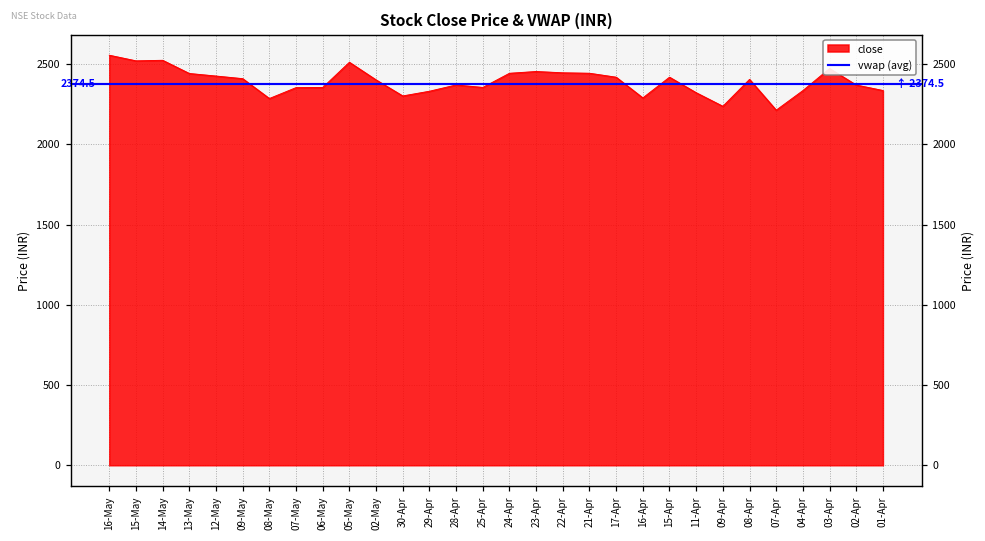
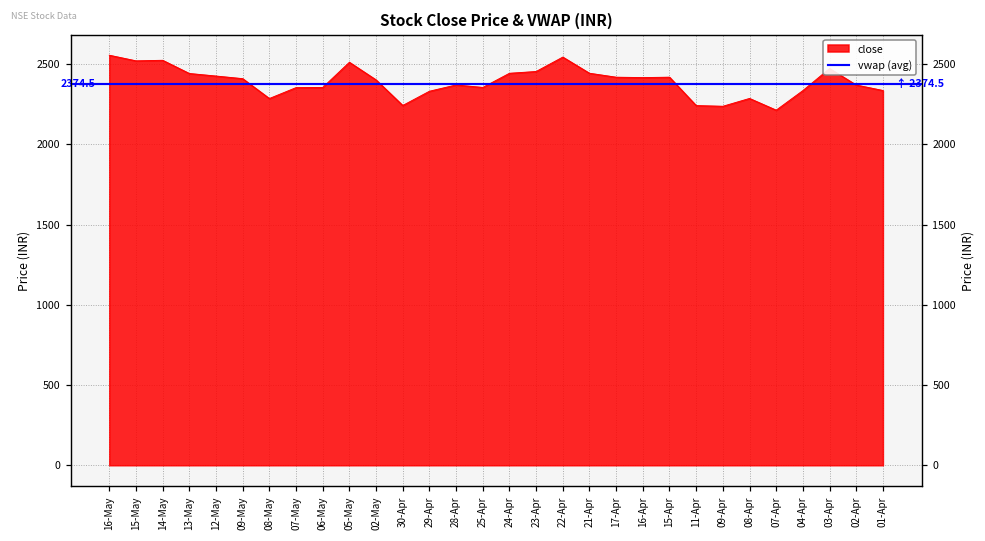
  {
    "15-May": 2520,
    "14-May": 2520,
    "13-May": 2440,
    "12-May": 2430,
    "09-May": 2410,
    "08-May": 2290,
    "07-May": 2350,
    "06-May": 2350,
    "05-May": 2510,
    "02-May": 2400,
-   "30-Apr": 2300,
+   "30-Apr": 2240,
    "29-Apr": 2330,
    "28-Apr": 2370,
    "25-Apr": 2350,
    "24-Apr": 2440,
    "23-Apr": 2450,
-   "22-Apr": 2450,
+   "22-Apr": 2540,
    "21-Apr": 2440,
    "17-Apr": 2420,
-   "16-Apr": 2290,
+   "16-Apr": 2420,
    "15-Apr": 2420,
-   "11-Apr": 2320,
+   "11-Apr": 2240,
    "09-Apr": 2240,
-   "08-Apr": 2400,
+   "08-Apr": 2290,
    "07-Apr": 2210,
    "04-Apr": 2330,
    "02-Apr": 2370
  }
